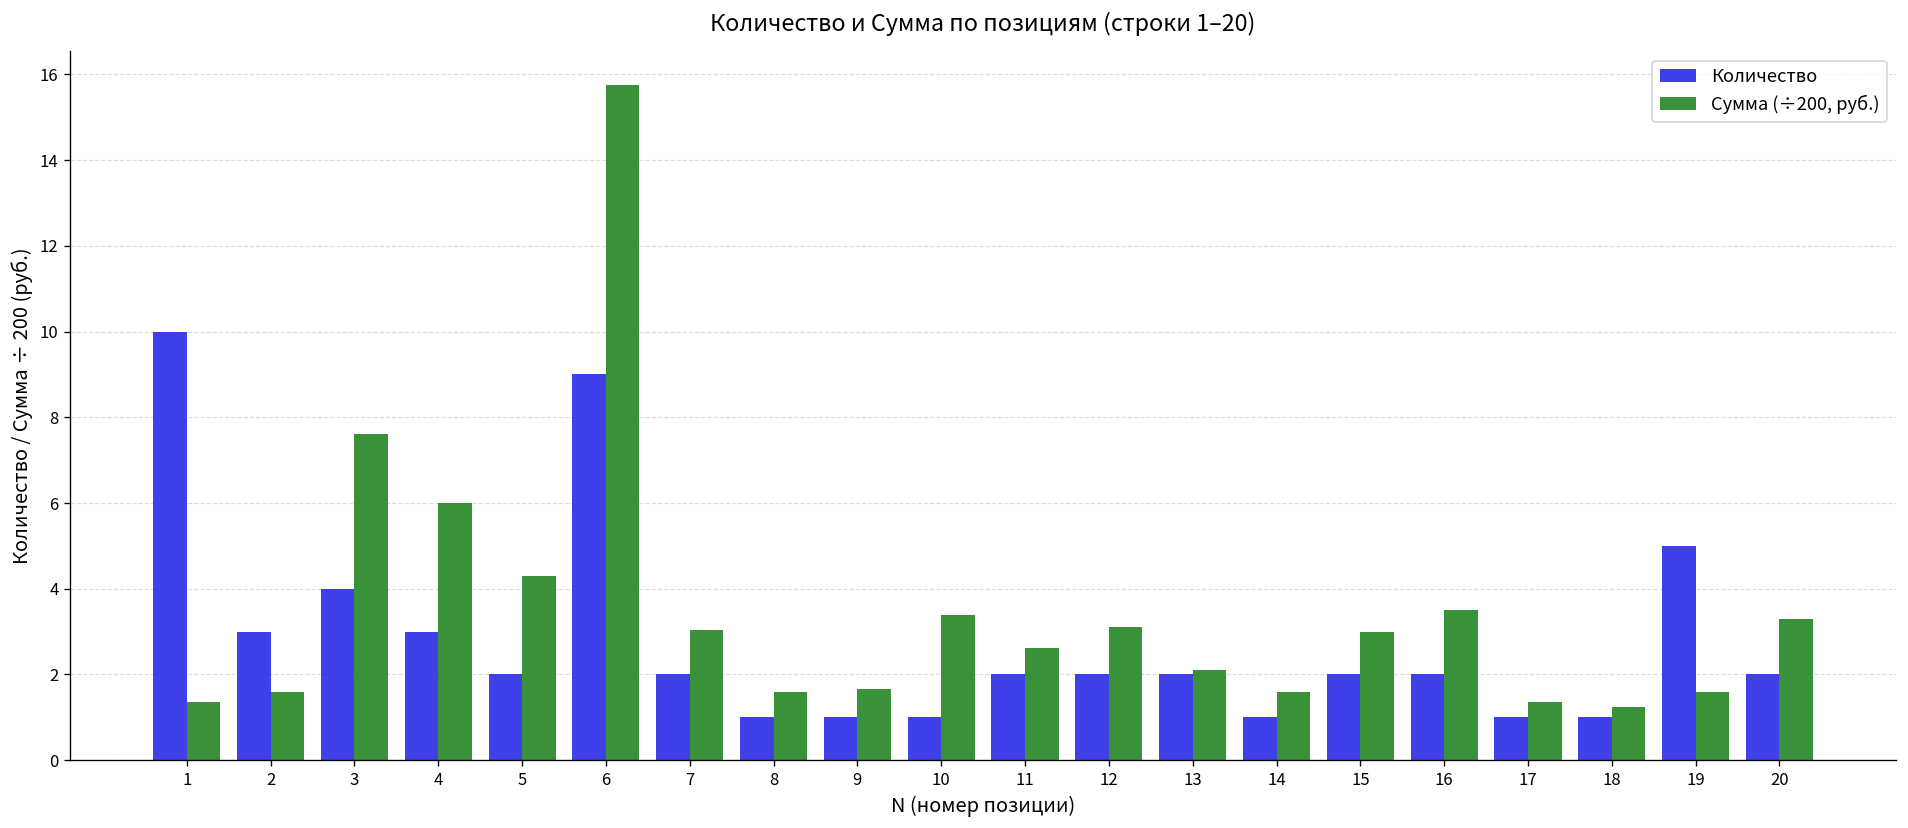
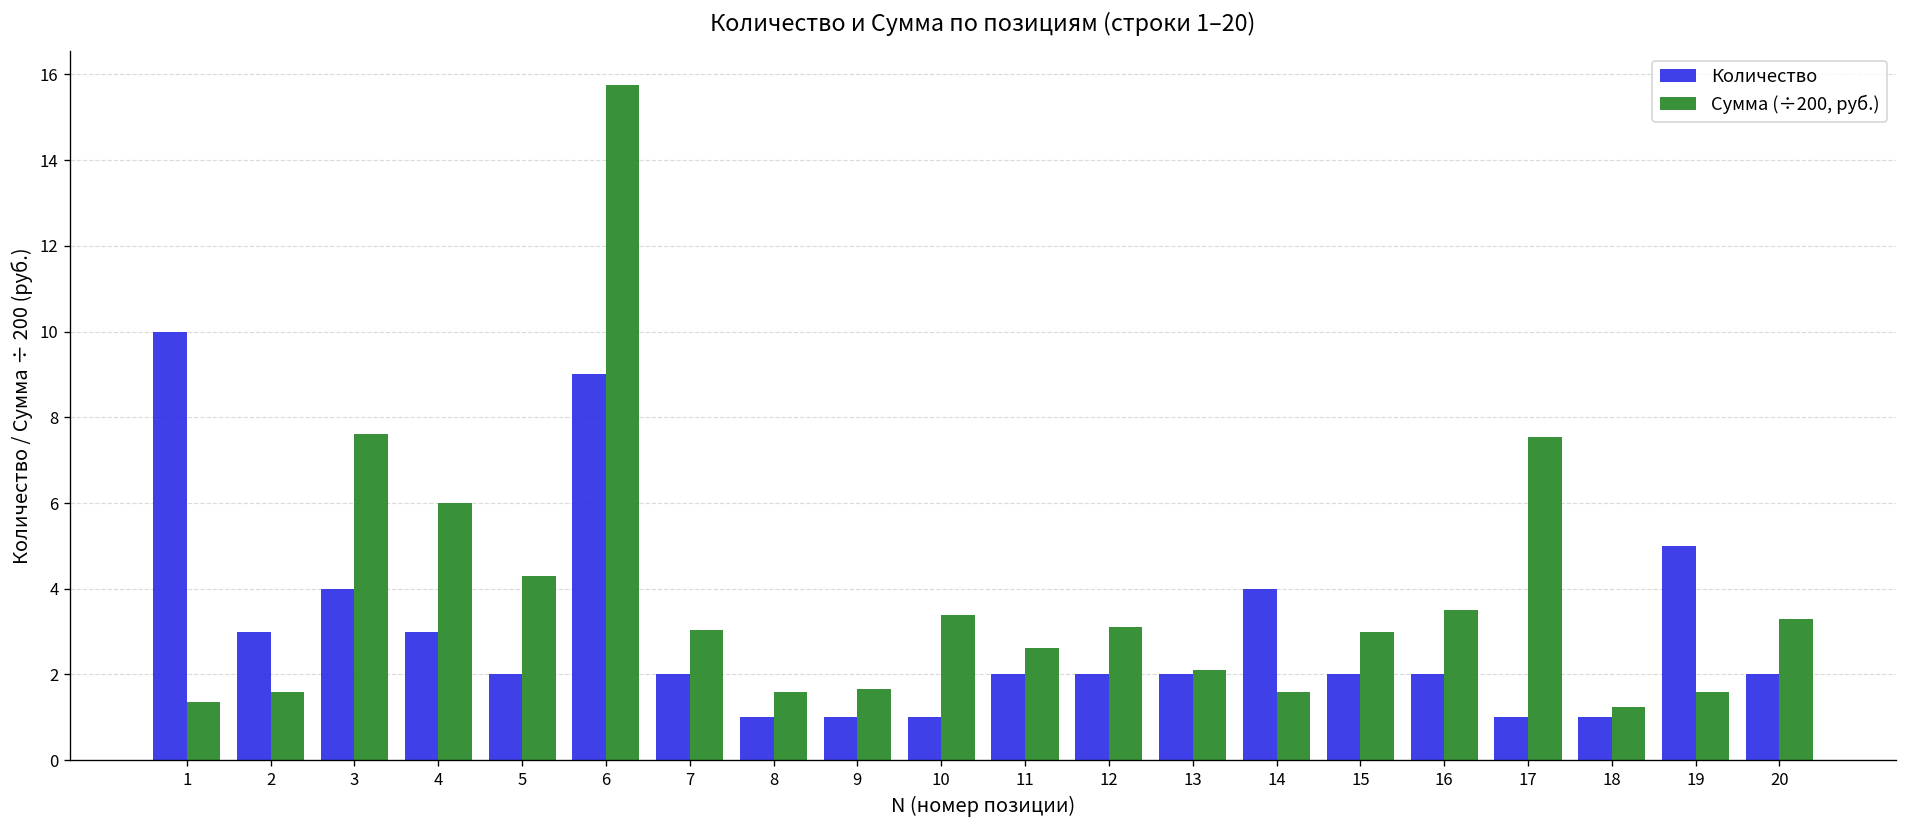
  {
    "Количество": {
      "1": 10,
      "2": 3,
      "3": 4,
      "4": 3,
      "5": 2,
      "6": 9,
      "7": 2,
      "8": 1,
      "9": 1,
      "10": 1,
      "11": 2,
      "12": 2,
      "13": 2,
-     "14": 1,
+     "14": 4,
      "15": 2,
      "16": 2,
      "17": 1,
      "18": 1,
      "19": 5,
      "20": 2
    },
    "Сумма (÷200, руб.)": {
      "1": 1.4,
      "2": 1.6,
      "3": 7.6,
      "4": 6.0,
      "5": 4.3,
      "6": 15.8,
      "7": 3.0,
      "8": 1.6,
      "9": 1.7,
      "10": 3.4,
      "11": 2.6,
      "12": 3.1,
      "13": 2.1,
      "14": 1.6,
      "15": 3.0,
      "16": 3.5,
-     "17": 1.4,
+     "17": 7.6,
      "18": 1.3,
      "19": 1.6,
      "20": 3.3
    }
  }
